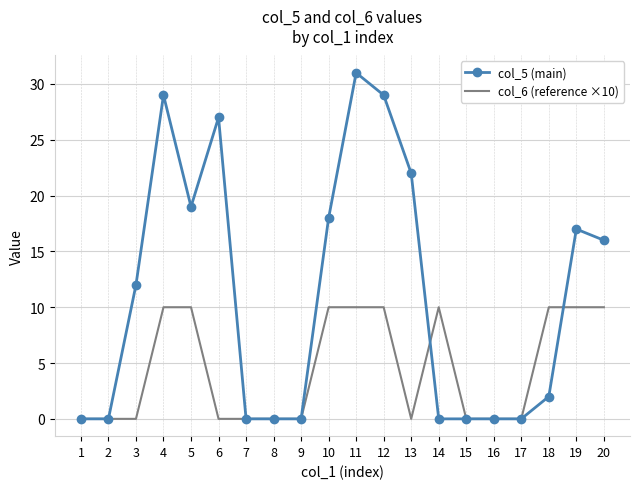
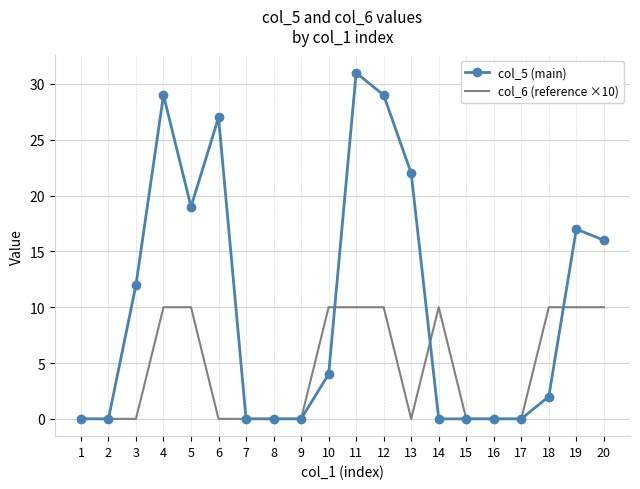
  {
    "col_5 (main)": {
      "3": 12,
      "4": 29,
      "5": 19,
      "6": 27,
-     "10": 18,
+     "10": 4,
      "11": 31,
      "12": 29,
      "13": 22,
      "14": 0,
      "18": 2,
      "19": 17,
      "20": 16
    },
    "col_6 (reference ×10)": {
      "3": 0,
      "4": 10,
      "5": 10,
      "6": 0,
      "10": 10,
      "11": 10,
      "12": 10,
      "13": 0,
      "14": 10,
      "18": 10,
      "19": 10,
      "20": 10
    }
  }
